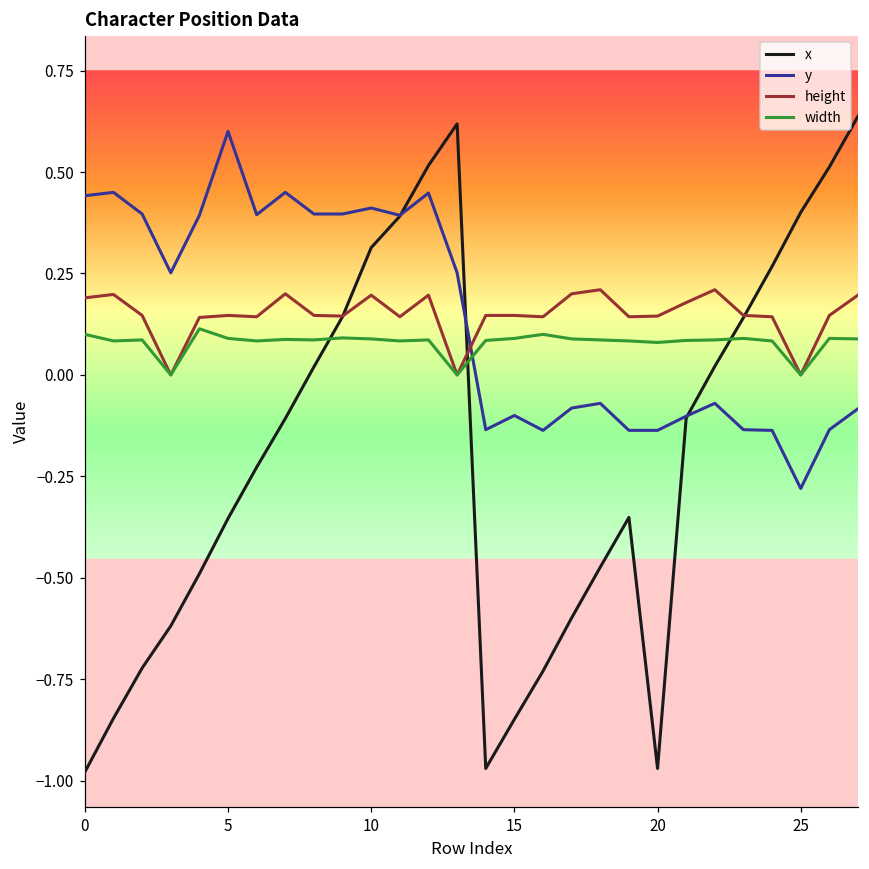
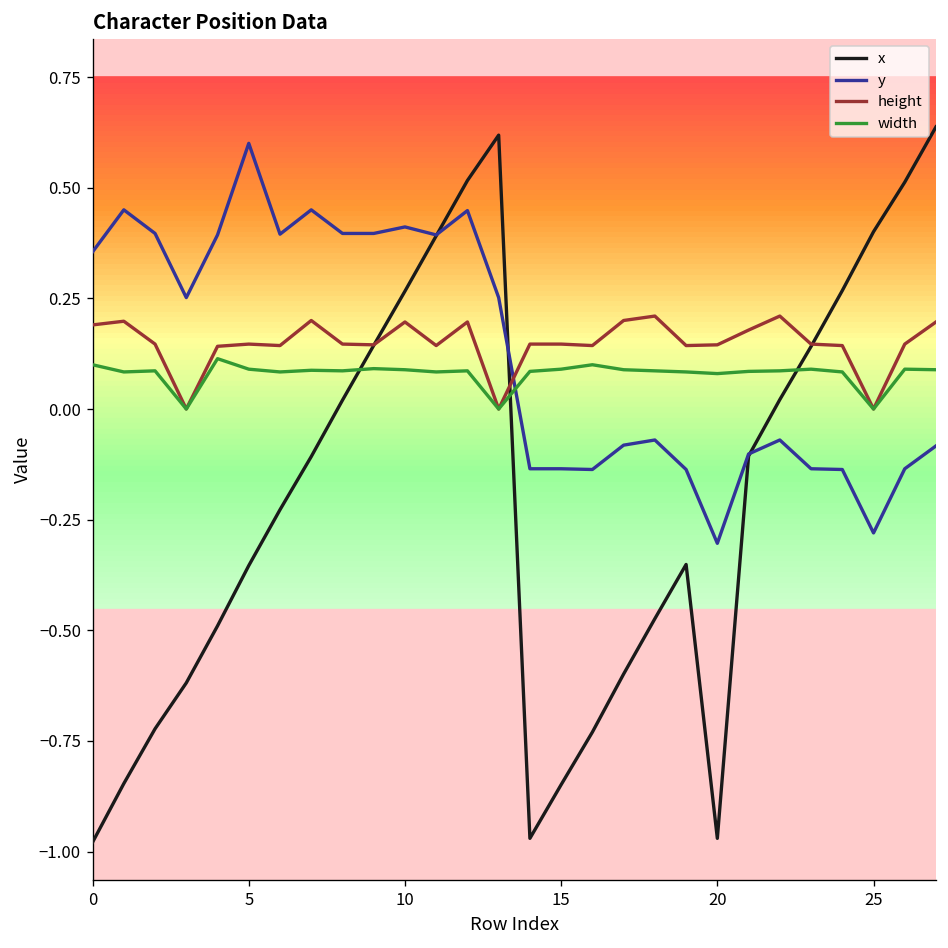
  {
    "x": {
      "0": -0.98,
      "5": -0.35,
-     "10": 0.31,
+     "10": 0.27,
      "15": -0.85,
      "20": -0.97,
      "25": 0.40
    },
    "y": {
-     "0": 0.44,
+     "0": 0.36,
      "5": 0.60,
      "10": 0.41,
-     "15": -0.10,
-     "20": -0.14,
+     "15": -0.14,
+     "20": -0.30,
      "25": -0.28
    },
    "height": {
      "0": 0.19,
      "5": 0.15,
      "10": 0.20,
      "15": 0.15,
      "20": 0.15
    },
    "width": {
      "0": 0.10,
      "5": 0.09,
      "10": 0.09,
      "15": 0.09,
      "20": 0.08
    }
  }
